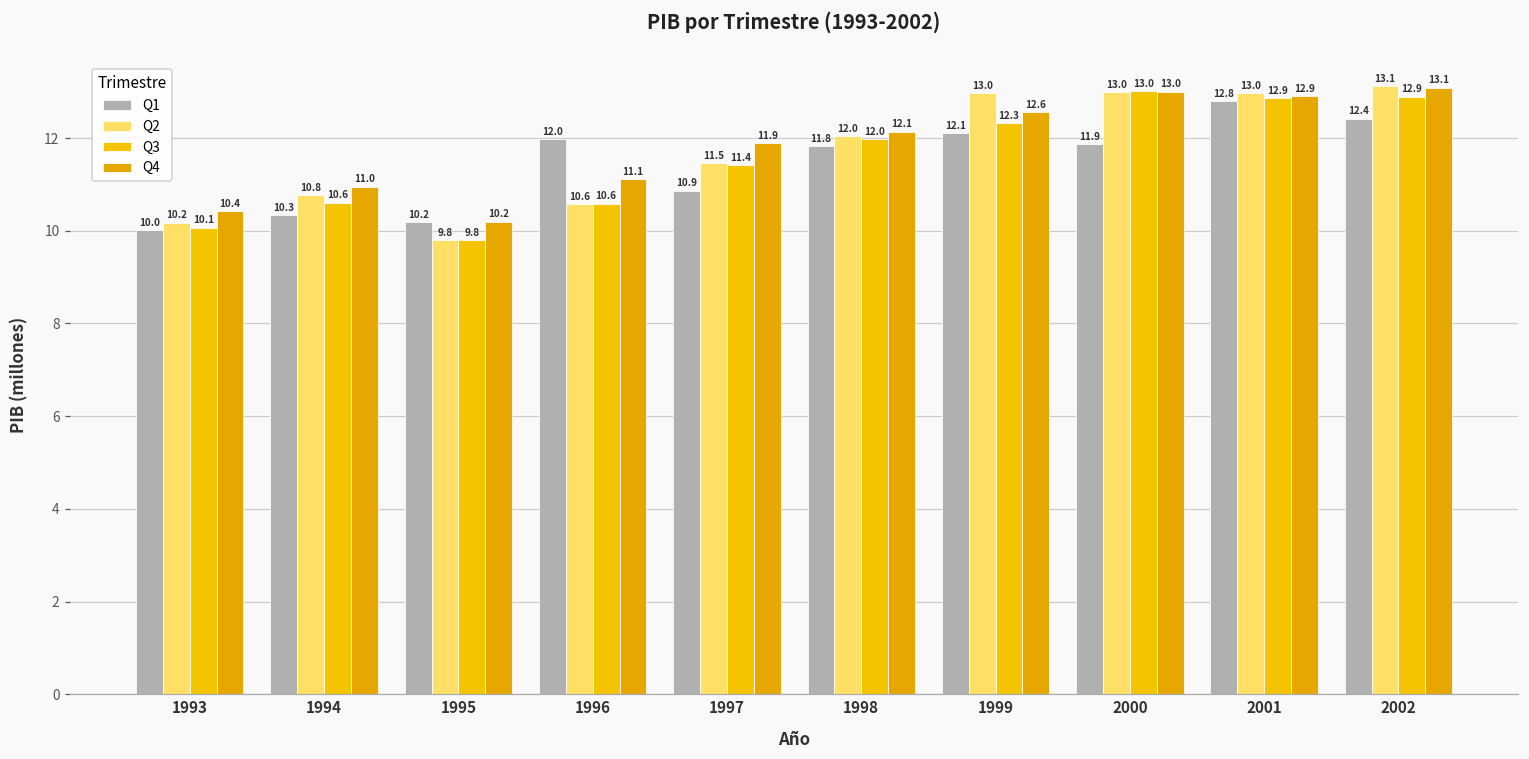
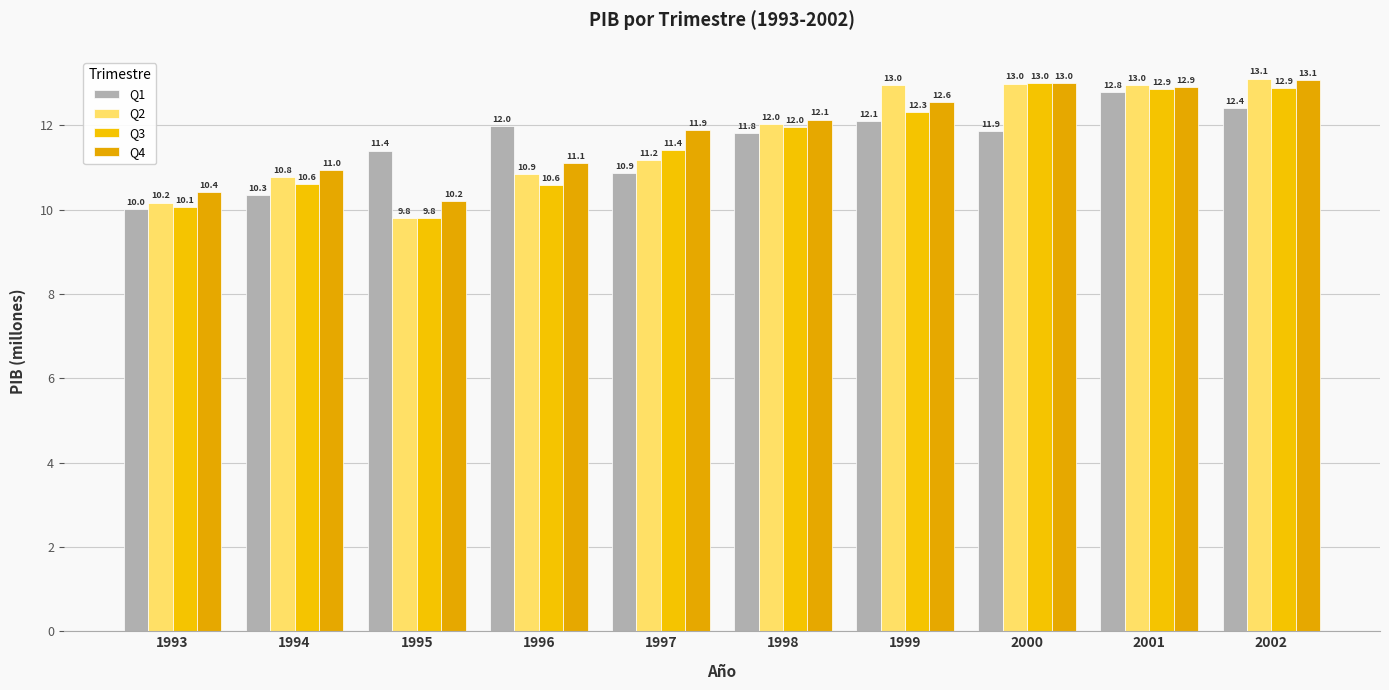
  {
    "Q1": {
      "1993": 10.0,
      "1994": 10.3,
-     "1995": 10.2,
+     "1995": 11.4,
      "1996": 12.0,
      "1997": 10.9,
      "1998": 11.8,
      "1999": 12.1,
      "2000": 11.9,
      "2001": 12.8,
      "2002": 12.4
    },
    "Q2": {
      "1993": 10.2,
      "1994": 10.8,
      "1995": 9.8,
-     "1996": 10.6,
-     "1997": 11.5,
+     "1996": 10.9,
+     "1997": 11.2,
      "1998": 12.0,
      "1999": 13.0,
      "2000": 13.0,
      "2001": 13.0,
      "2002": 13.1
    }
  }
